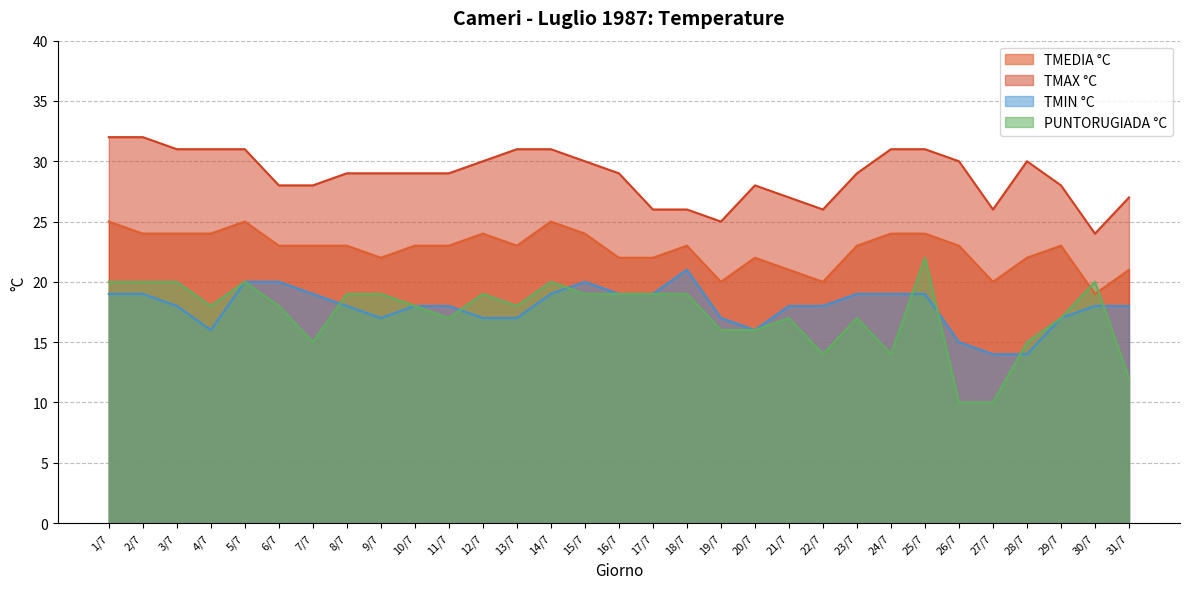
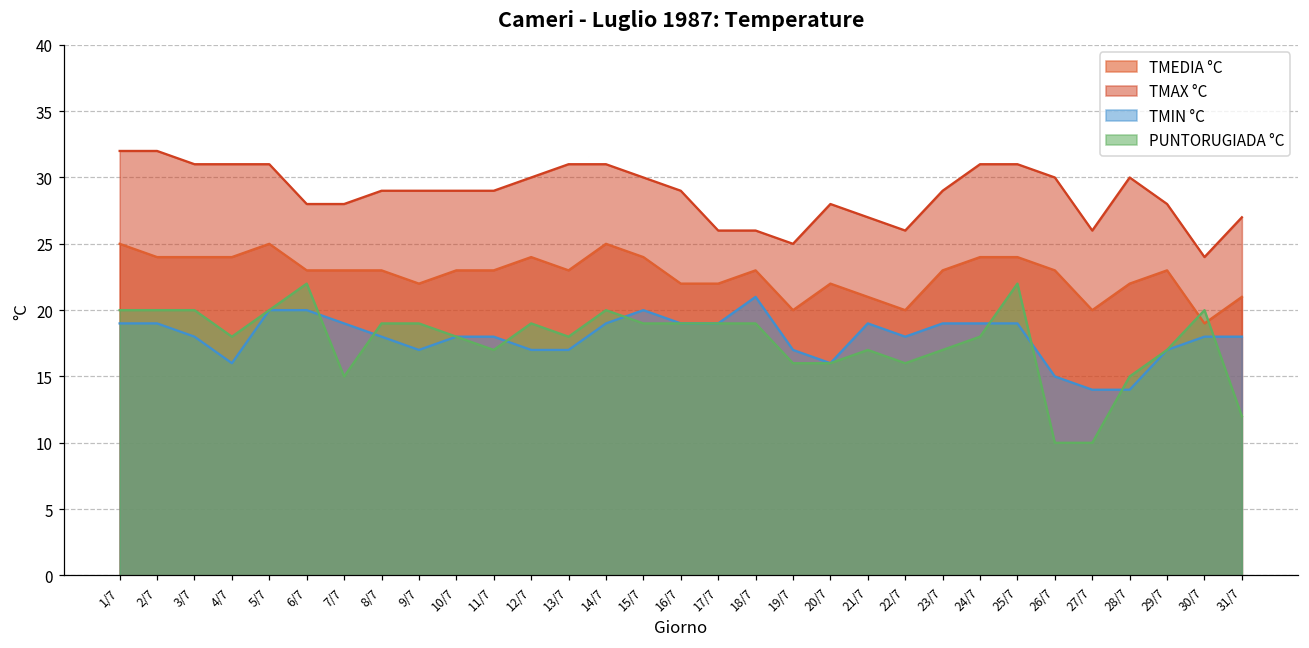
  {
    "TMIN °C": {
      "1/7": 19,
      "2/7": 19,
      "3/7": 18,
      "4/7": 16,
      "6/7": 20,
      "7/7": 19,
      "8/7": 18,
      "9/7": 17,
      "11/7": 18,
      "12/7": 17,
      "13/7": 17,
      "14/7": 19,
      "15/7": 20,
      "18/7": 21,
      "19/7": 17,
-     "21/7": 18,
+     "21/7": 19,
      "22/7": 18,
      "23/7": 19,
      "24/7": 19,
      "25/7": 19,
      "26/7": 15,
      "27/7": 14,
      "28/7": 14,
      "30/7": 18,
      "31/7": 18
    },
    "PUNTORUGIADA °C": {
      "1/7": 20,
      "2/7": 20,
      "3/7": 20,
      "4/7": 18,
-     "6/7": 18,
+     "6/7": 22,
      "7/7": 15,
      "8/7": 19,
      "9/7": 19,
      "11/7": 17,
      "12/7": 19,
      "13/7": 18,
      "14/7": 20,
      "15/7": 19,
      "18/7": 19,
      "19/7": 16,
      "21/7": 17,
-     "22/7": 14,
+     "22/7": 16,
      "23/7": 17,
-     "24/7": 14,
+     "24/7": 18,
      "25/7": 22,
      "26/7": 10,
      "27/7": 10,
      "28/7": 15,
      "30/7": 20,
      "31/7": 12
    }
  }
